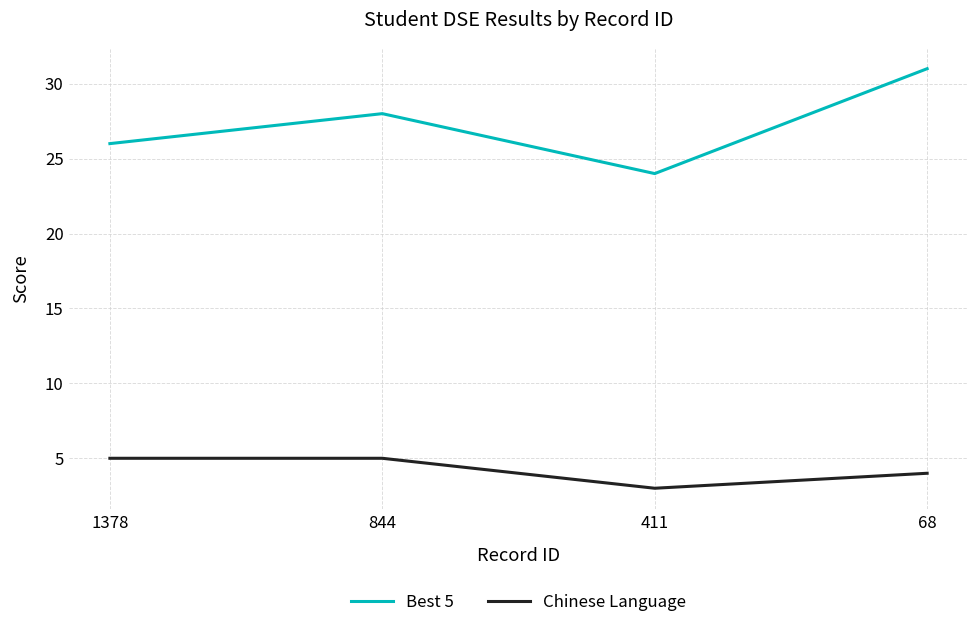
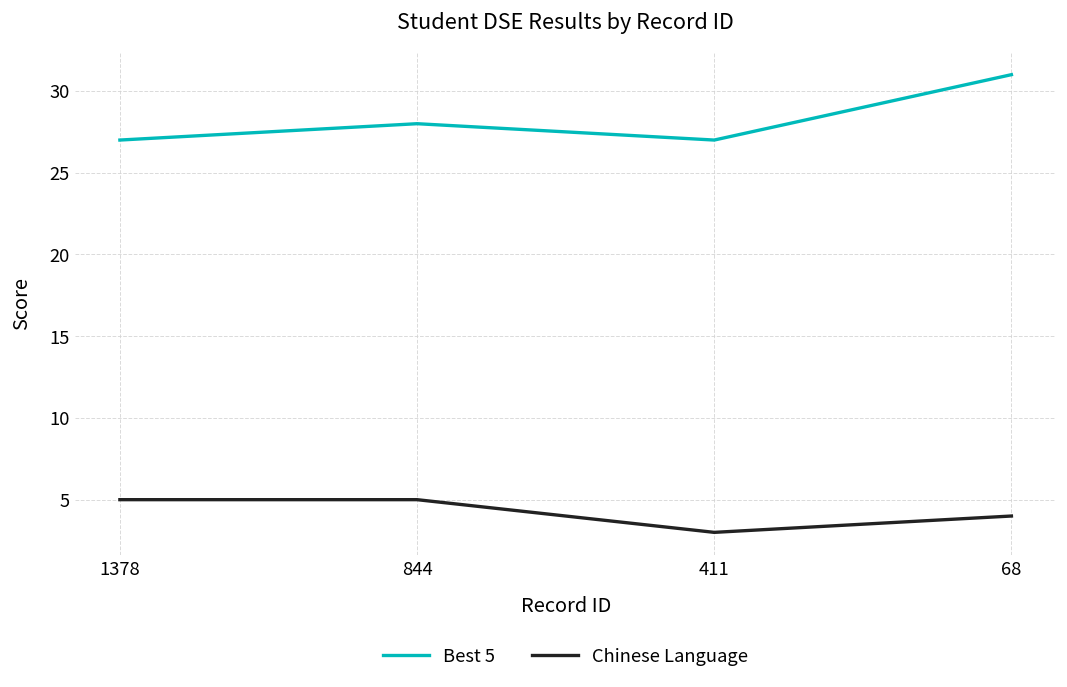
  {
    "Best 5": {
-     "1378": 26,
+     "1378": 27,
      "844": 28,
-     "411": 24,
+     "411": 27,
      "68": 31
    },
    "Chinese Language": {
      "1378": 5,
      "844": 5,
      "411": 3,
      "68": 4
    }
  }
